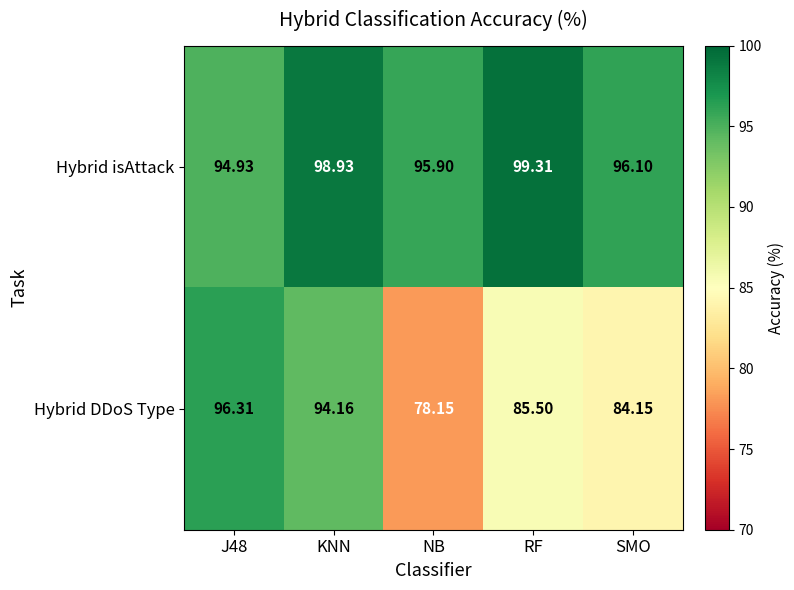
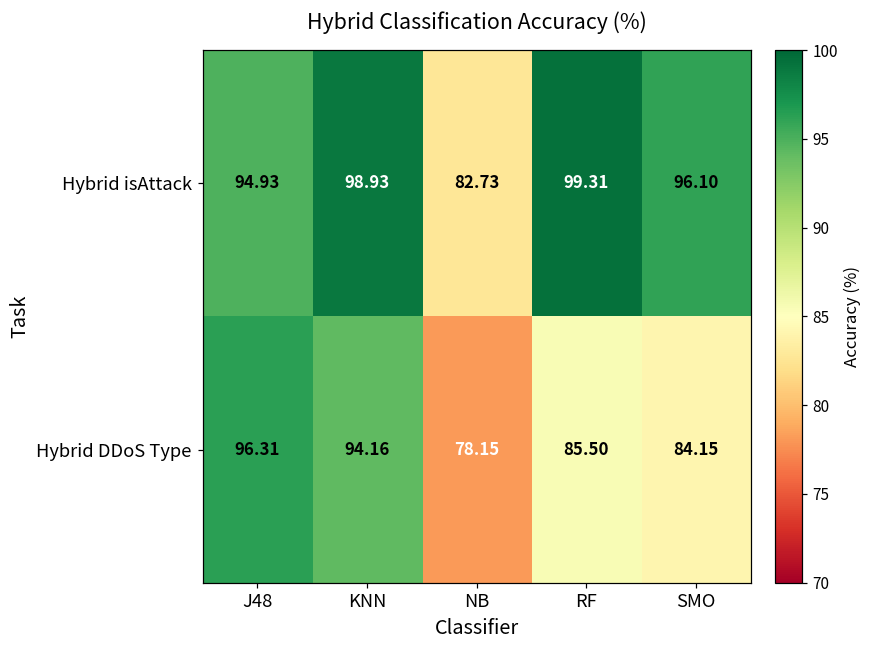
  {
    "Hybrid isAttack": {
      "J48": 94.93,
      "KNN": 98.93,
-     "NB": 95.90,
+     "NB": 82.73,
      "RF": 99.31,
      "SMO": 96.10
    },
    "Hybrid DDoS Type": {
      "J48": 96.31,
      "KNN": 94.16,
      "NB": 78.15,
      "RF": 85.50,
      "SMO": 84.15
    }
  }
